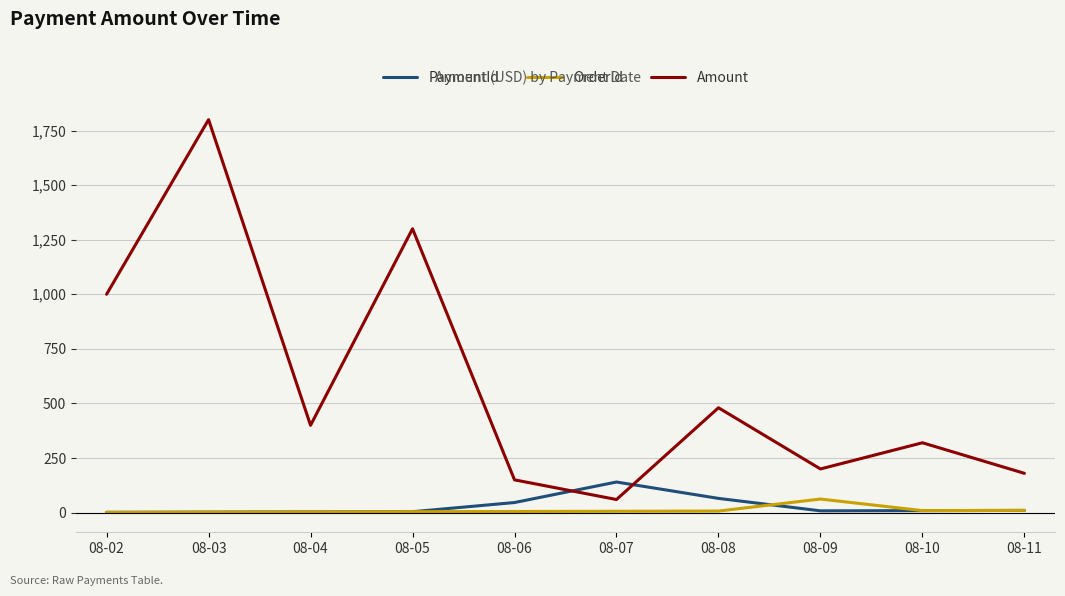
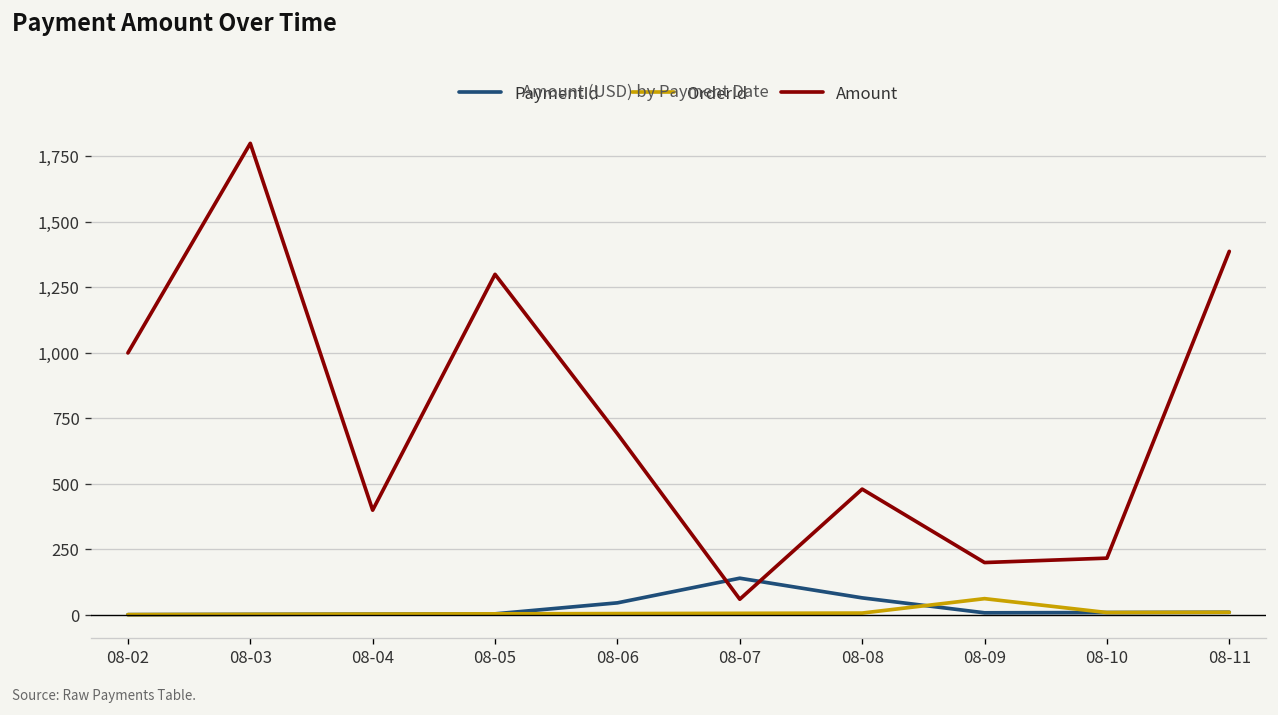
  {
    "PaymentId": {
      "08-06": "50",
      "08-07": "140",
      "08-08": "70",
      "08-09": "10"
    },
    "OrderId": {
      "08-06": "10",
      "08-07": "10",
      "08-08": "10",
      "08-09": "60"
    },
    "Amount": {
      "08-02": "1,000",
      "08-03": "1,800",
      "08-04": "400",
      "08-05": "1,300",
-     "08-06": "150",
+     "08-06": "690",
      "08-07": "60",
      "08-08": "480",
      "08-09": "200",
-     "08-10": "320",
-     "08-11": "180"
+     "08-10": "220",
+     "08-11": "1,390"
    }
  }
